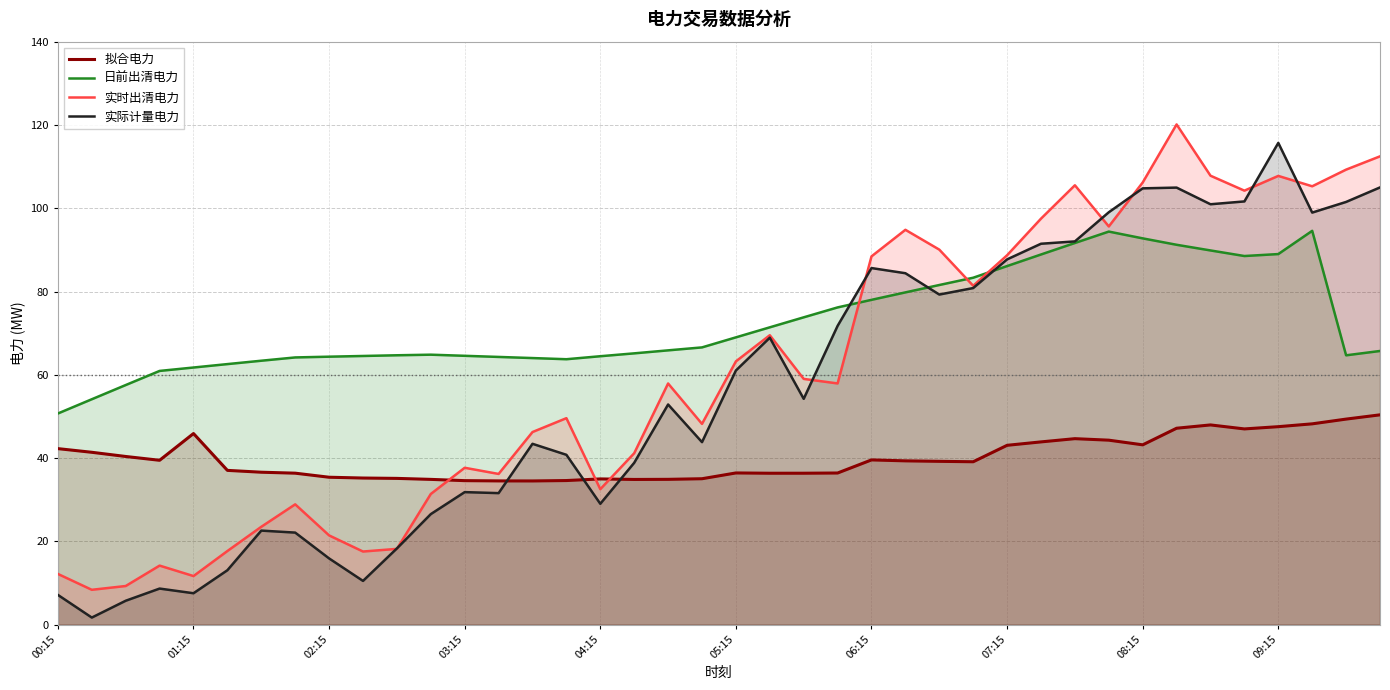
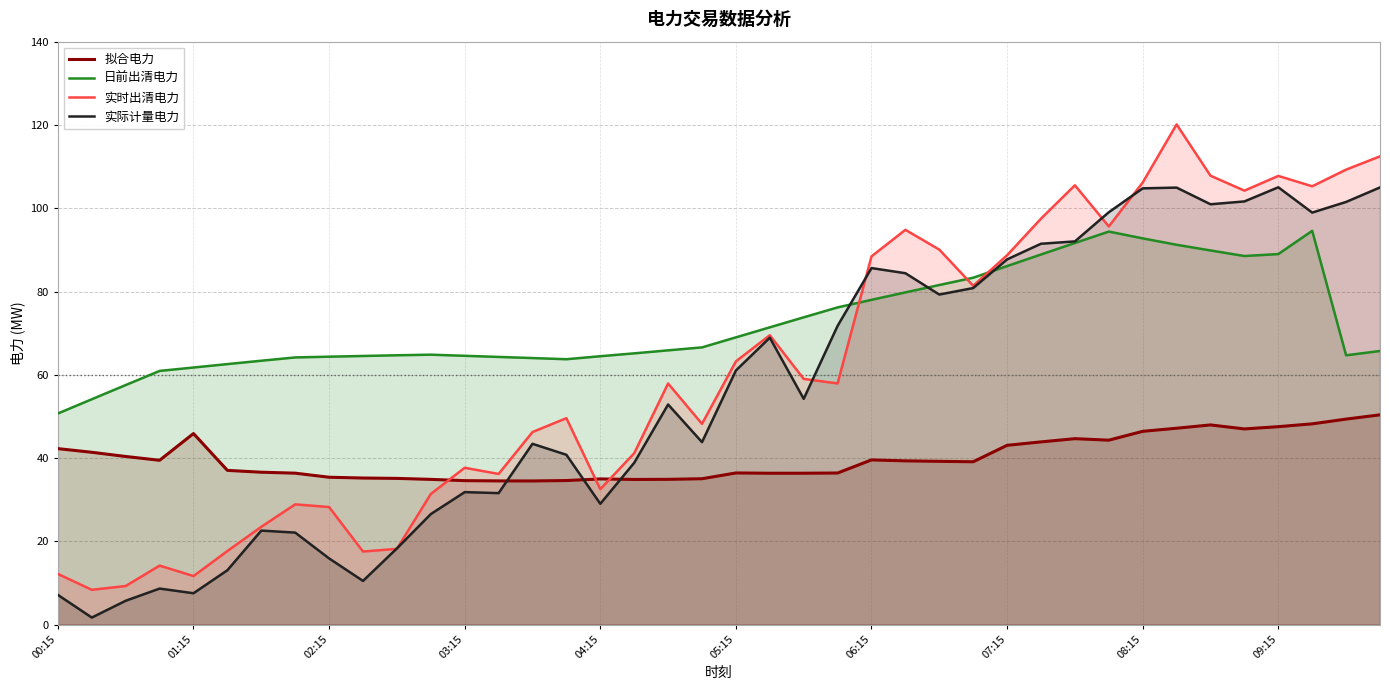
  {
    "拟合电力": {
      "00:15": 42,
      "01:15": 46,
      "02:15": 35,
      "03:15": 35,
      "04:15": 35,
      "05:15": 36,
      "06:15": 40,
      "07:15": 43,
-     "08:15": 43,
+     "08:15": 46,
      "09:15": 48
    },
    "日前出清电力": {
      "00:15": 51,
      "01:15": 62,
      "02:15": 64,
      "03:15": 65,
      "04:15": 64,
      "05:15": 69,
      "06:15": 78,
      "07:15": 86,
      "08:15": 93,
      "09:15": 89
    },
    "实时出清电力": {
      "00:15": 12,
      "01:15": 12,
-     "02:15": 21,
+     "02:15": 28,
      "03:15": 38,
      "04:15": 33,
      "05:15": 63,
      "06:15": 88,
      "07:15": 89,
      "08:15": 106,
      "09:15": 108
    },
    "实际计量电力": {
      "00:15": 7,
      "01:15": 8,
      "02:15": 16,
      "03:15": 32,
      "04:15": 29,
      "05:15": 61,
      "06:15": 86,
      "07:15": 88,
      "08:15": 105,
-     "09:15": 116
+     "09:15": 105
    }
  }
